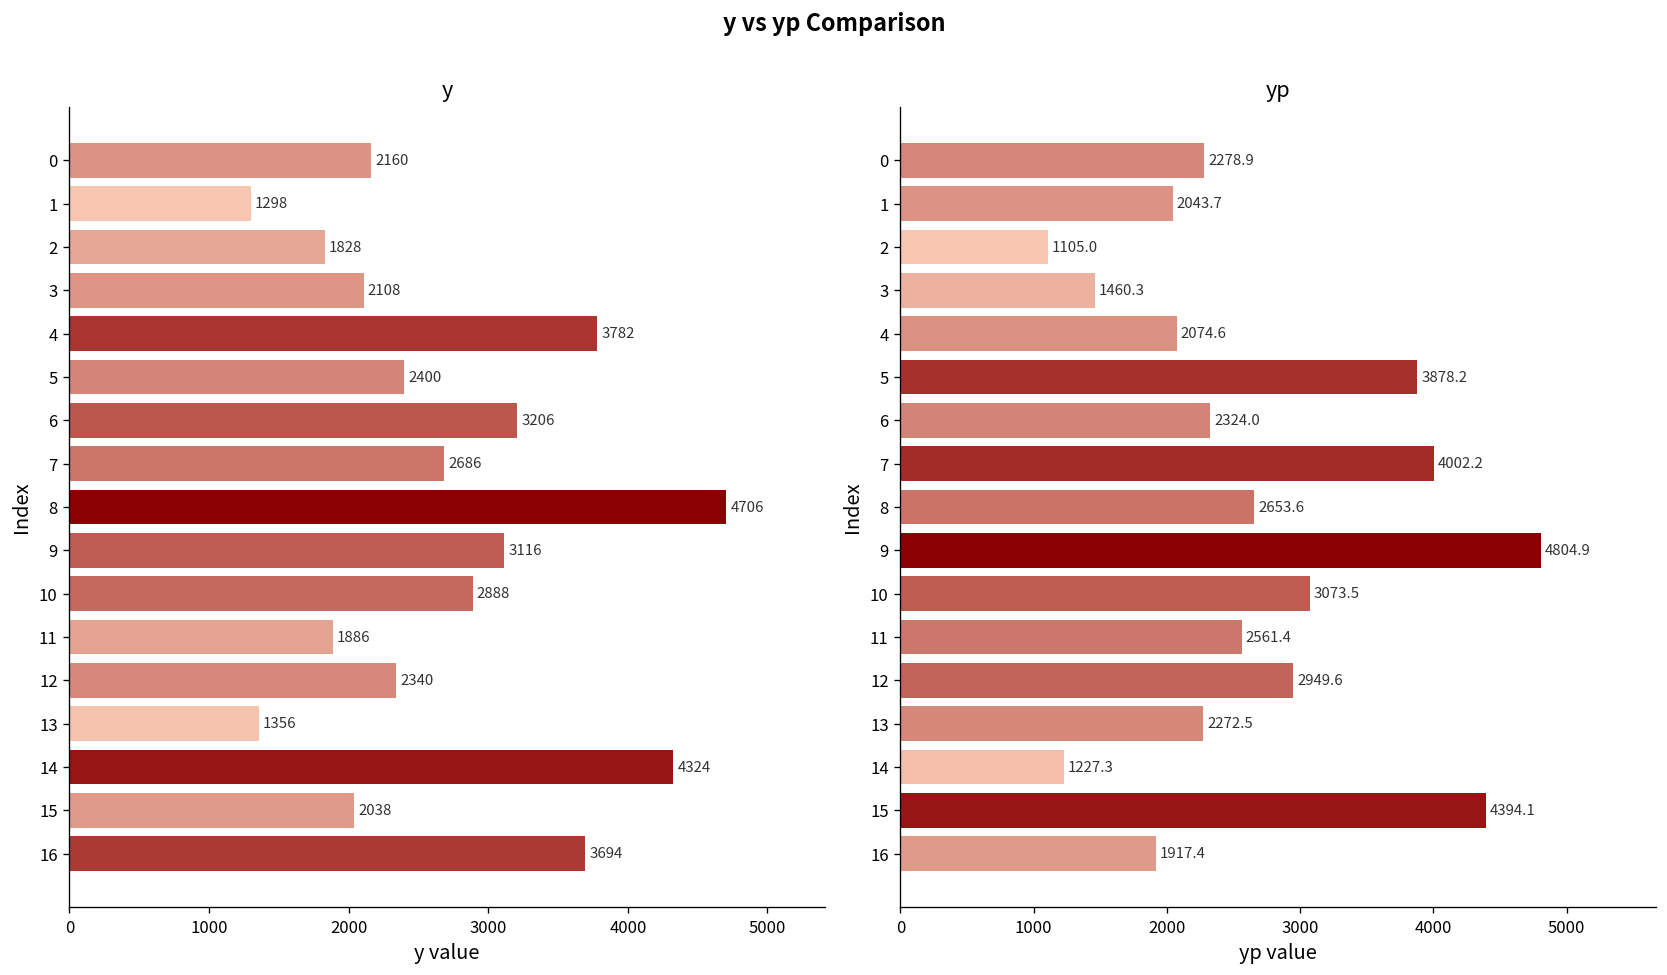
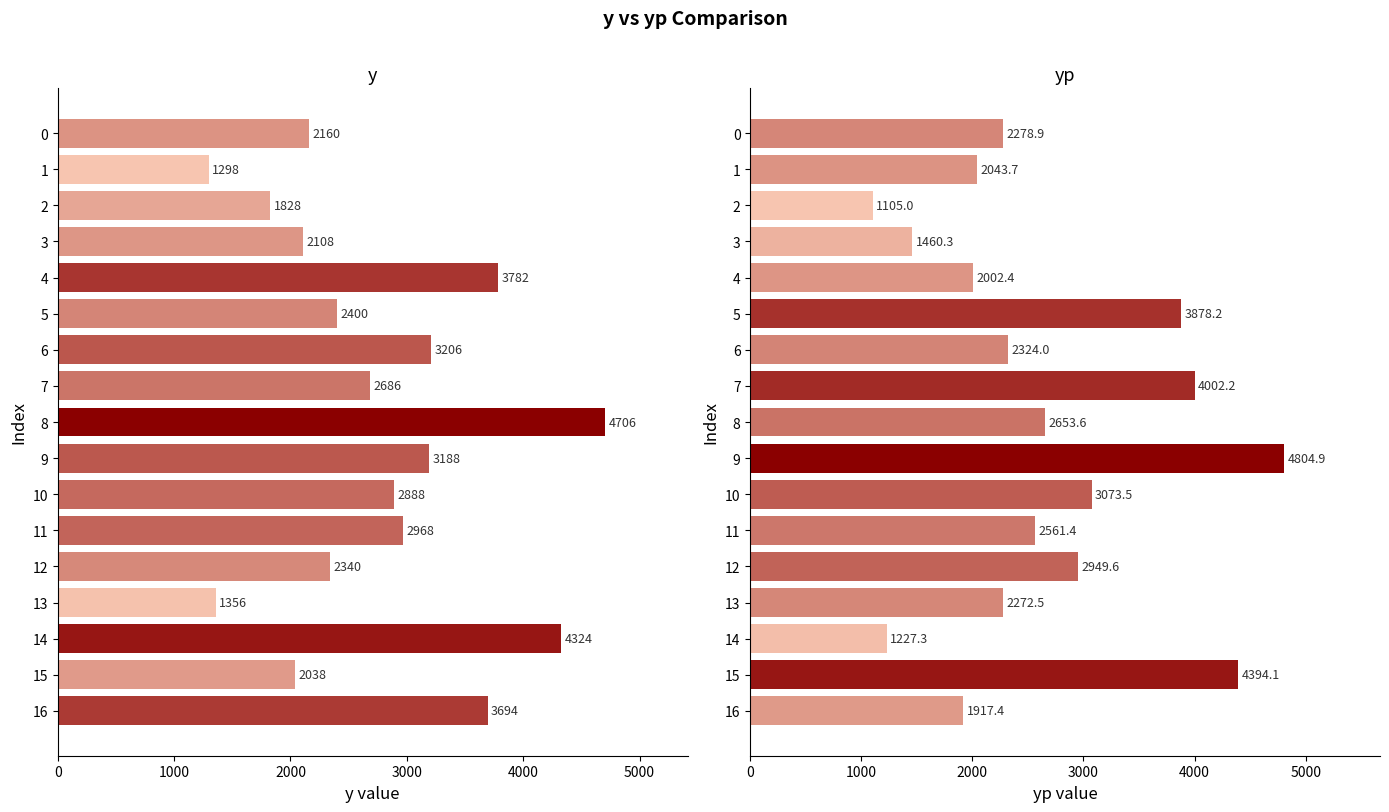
  {
    "y": {
      "0": 2160,
      "1": 1298,
      "2": 1828,
      "3": 2108,
      "4": 3782,
      "5": 2400,
      "6": 3206,
      "7": 2686,
      "8": 4706,
-     "9": 3116,
+     "9": 3188,
      "10": 2888,
-     "11": 1886,
+     "11": 2968,
      "12": 2340,
      "13": 1356,
      "14": 4324,
      "15": 2038,
      "16": 3694
    },
    "yp": {
      "0": 2278.9,
      "1": 2043.7,
      "2": 1105.0,
      "3": 1460.3,
-     "4": 2074.6,
+     "4": 2002.4,
      "5": 3878.2,
      "6": 2324.0,
      "7": 4002.2,
      "8": 2653.6,
      "9": 4804.9,
      "10": 3073.5,
      "11": 2561.4,
      "12": 2949.6,
      "13": 2272.5,
      "14": 1227.3,
      "15": 4394.1,
      "16": 1917.4
    }
  }
